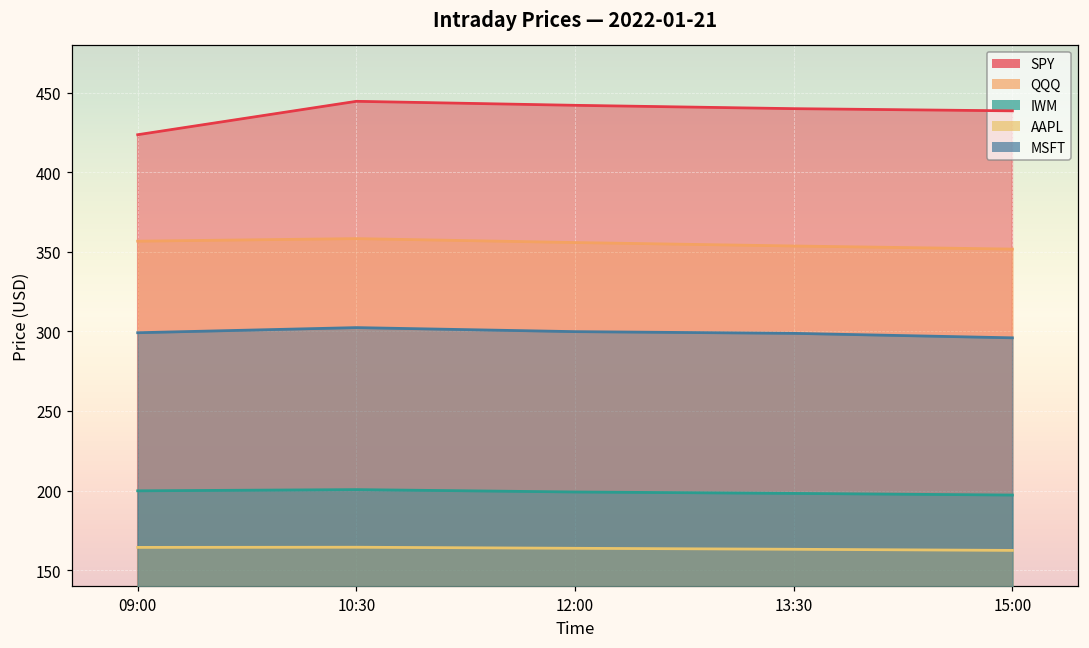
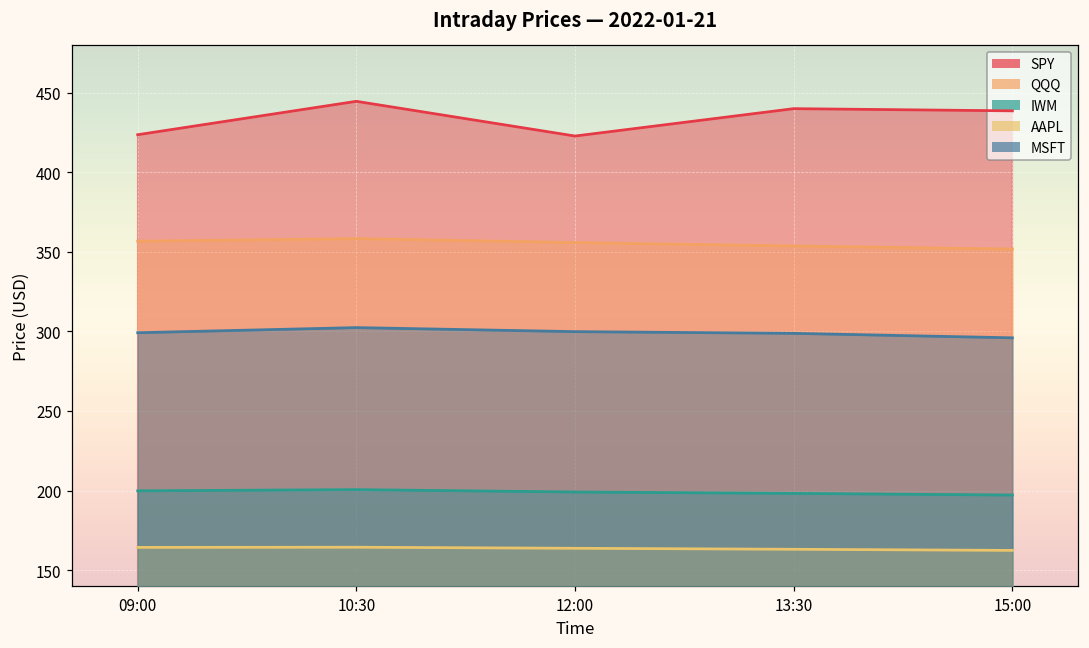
  {
    "SPY": {
      "09:00": 424,
      "10:30": 445,
-     "12:00": 442,
+     "12:00": 423,
      "13:30": 440
    }
  }
